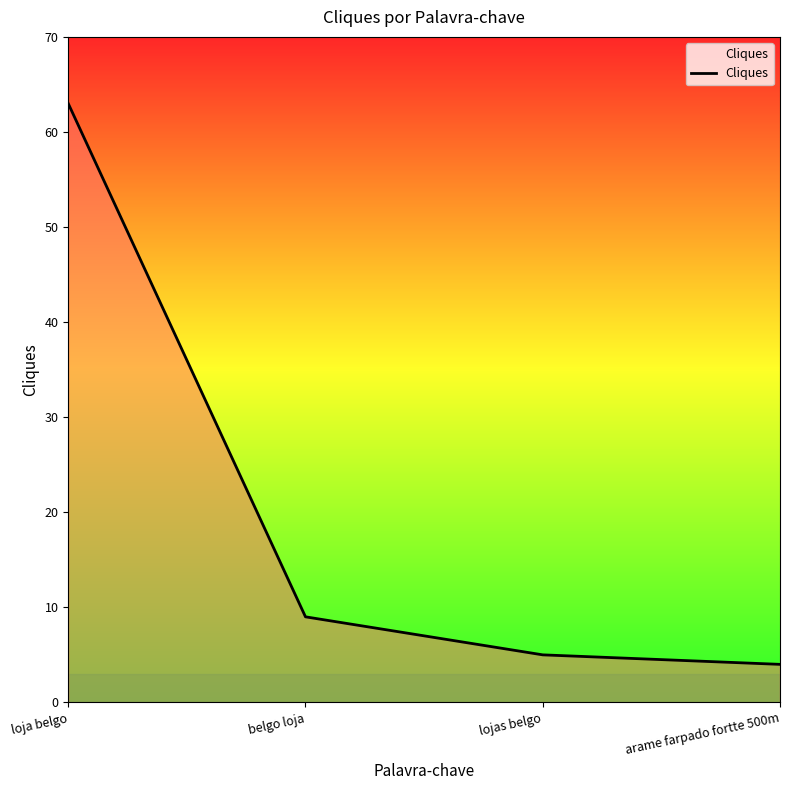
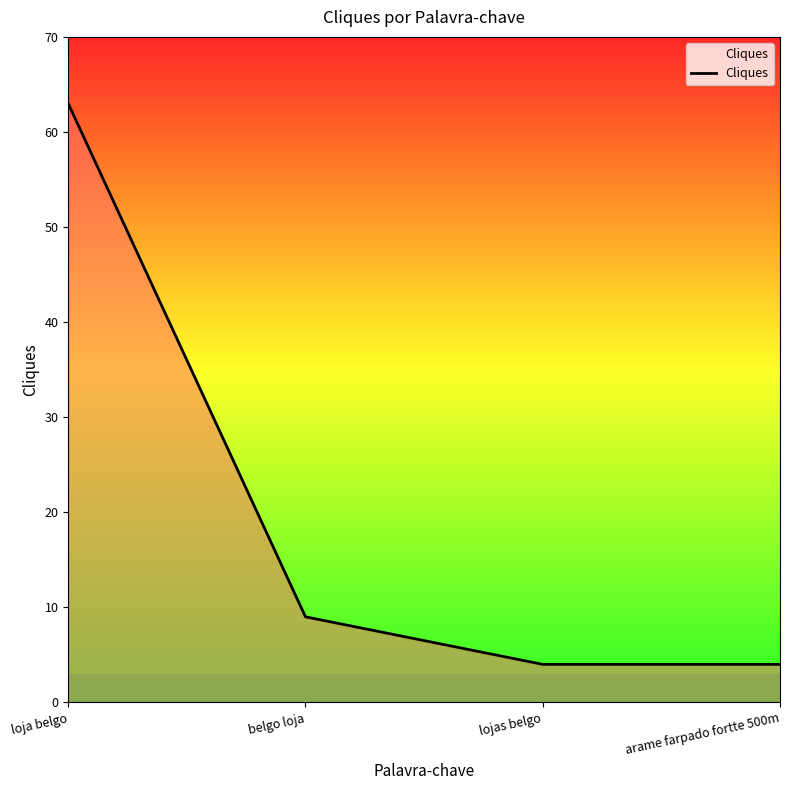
  {
    "loja belgo": 63,
    "belgo loja": 9,
-   "lojas belgo": 5,
+   "lojas belgo": 4,
    "arame farpado fortte 500m": 4
  }
